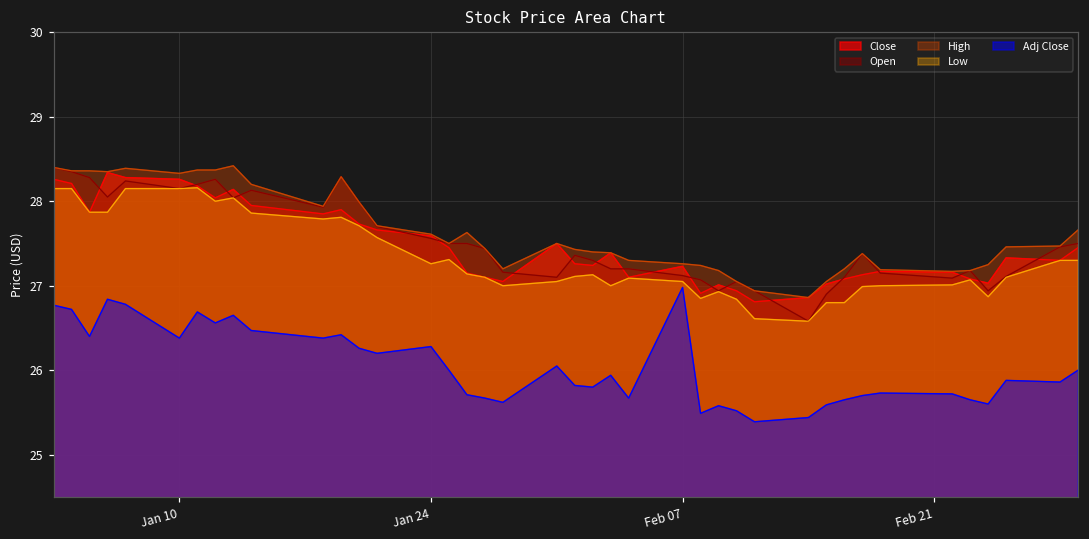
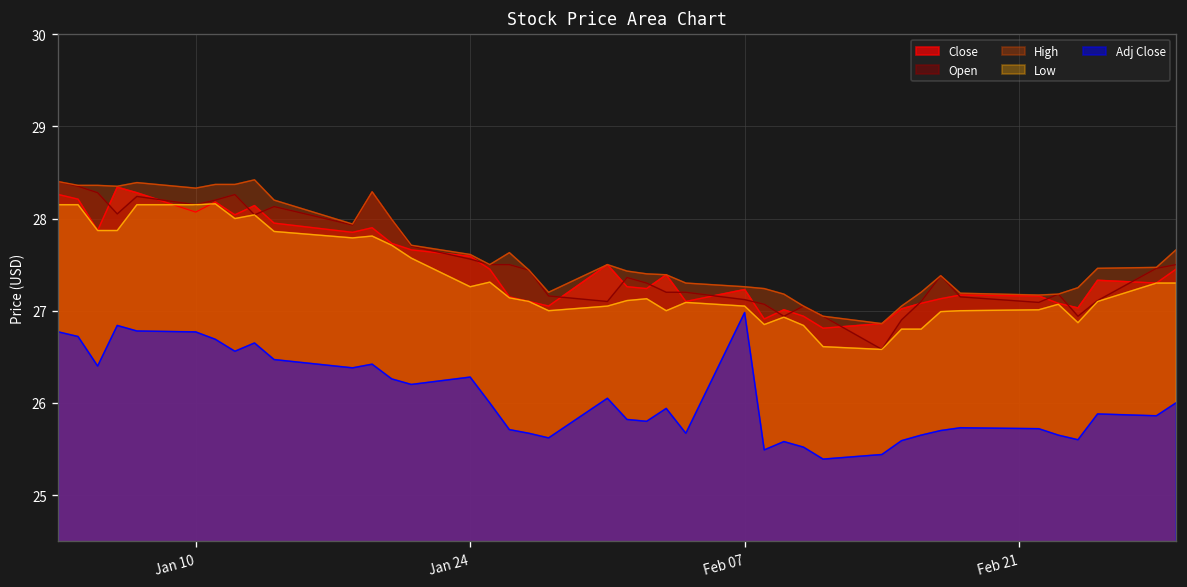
  {
    "Close": {
-     "Jan 10": 28.3
+     "Jan 10": 28.1
    },
    "Adj Close": {
-     "Jan 10": 26.4,
+     "Jan 10": 26.8,
      "Jan 24": 26.3,
      "Feb 07": 27.0
    }
  }
